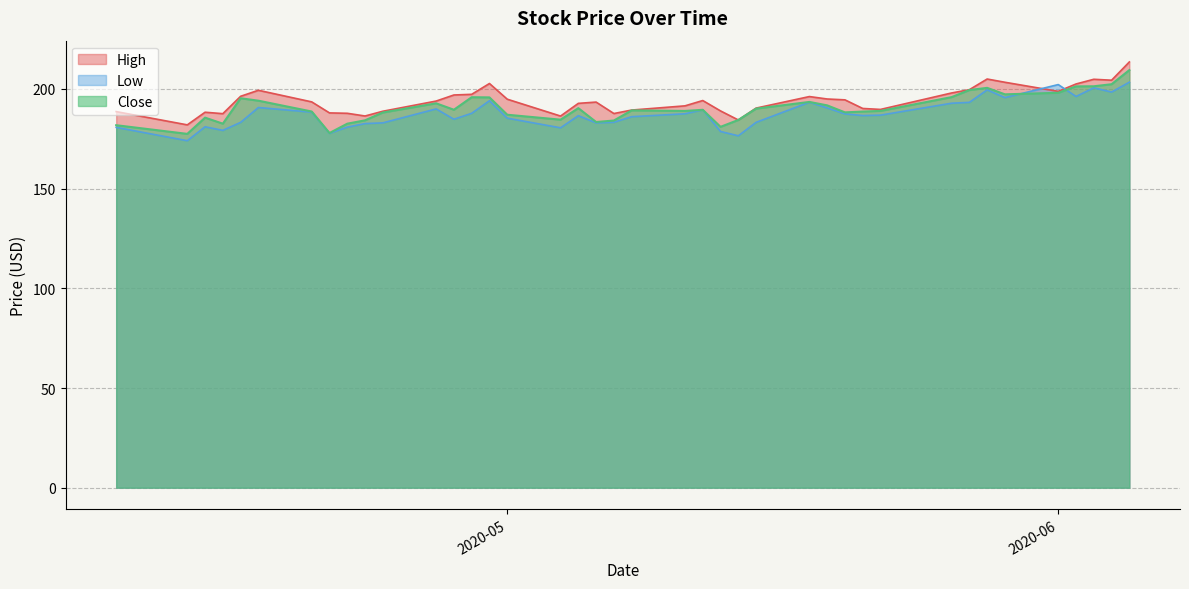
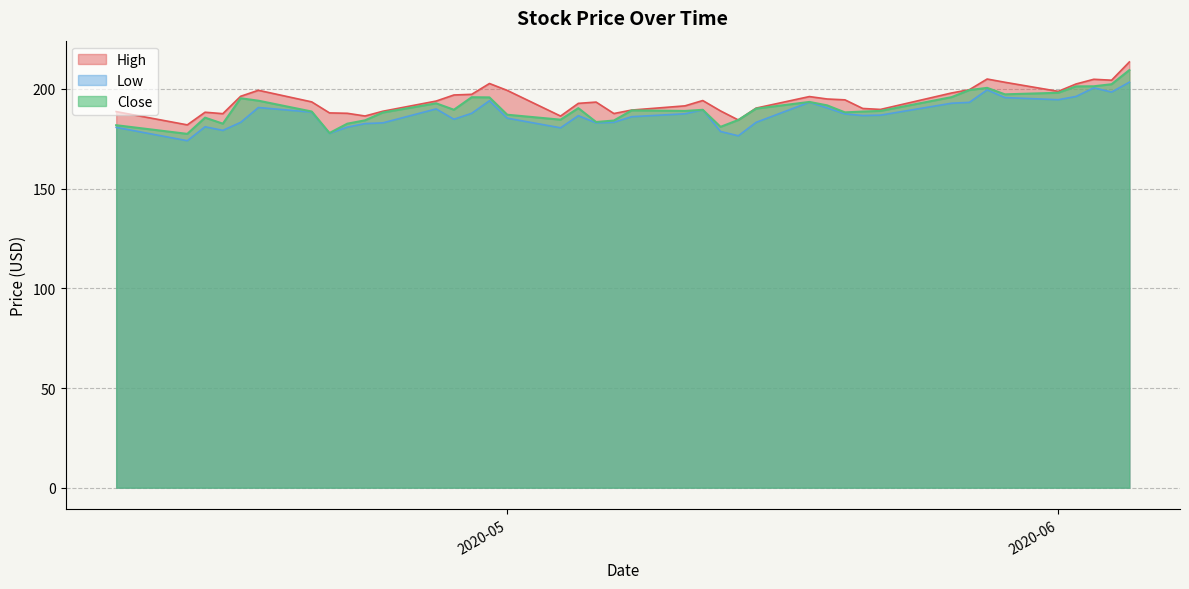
  {
    "High": {
-     "2020-05": 195
+     "2020-05": 199
    },
    "Low": {
      "2020-05": 185,
-     "2020-06": 202
+     "2020-06": 195
    },
    "Close": {
      "2020-05": 187
    }
  }
